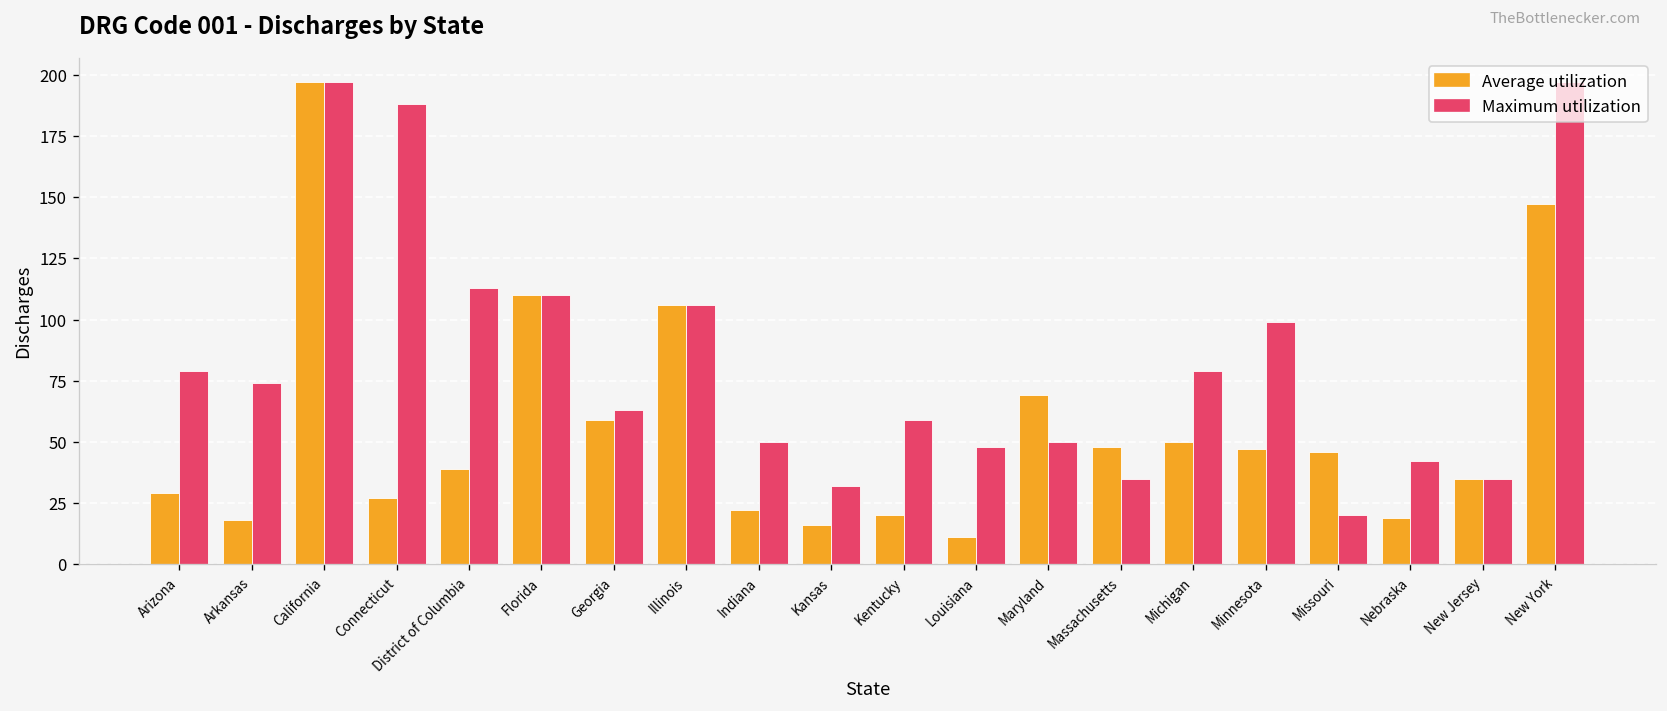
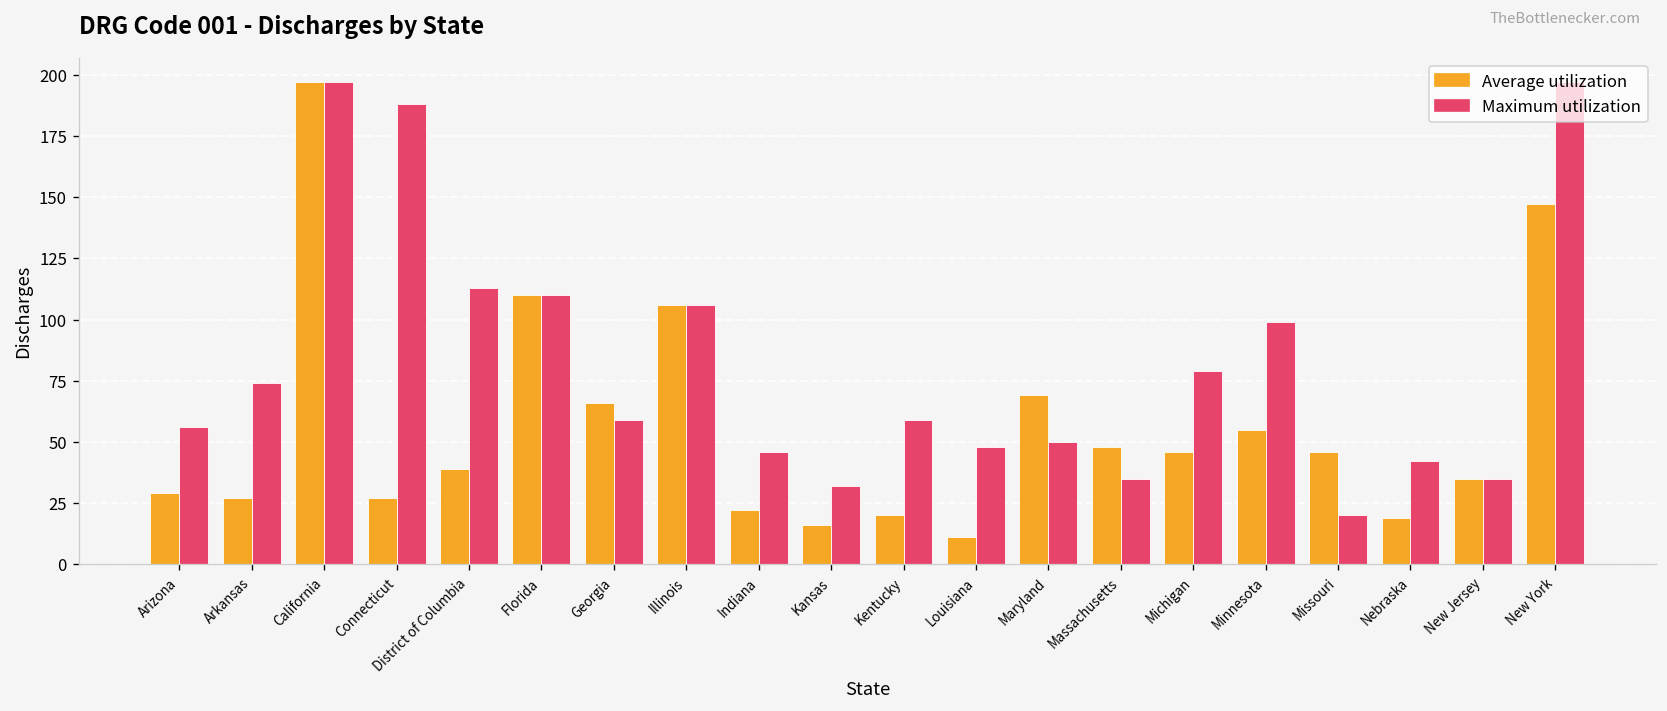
  {
    "Average utilization": {
      "Arizona": 29,
-     "Arkansas": 18,
+     "Arkansas": 27,
      "California": 197,
      "Connecticut": 27,
      "District of Columbia": 39,
      "Florida": 110,
-     "Georgia": 59,
+     "Georgia": 66,
      "Illinois": 106,
      "Indiana": 22,
      "Kansas": 16,
      "Kentucky": 20,
      "Louisiana": 11,
      "Maryland": 69,
      "Massachusetts": 48,
-     "Michigan": 50,
-     "Minnesota": 47,
+     "Michigan": 46,
+     "Minnesota": 55,
      "Missouri": 46,
      "Nebraska": 19,
      "New Jersey": 35,
      "New York": 147
    },
    "Maximum utilization": {
-     "Arizona": 79,
+     "Arizona": 56,
      "Arkansas": 74,
      "California": 197,
      "Connecticut": 188,
      "District of Columbia": 113,
      "Florida": 110,
-     "Georgia": 63,
+     "Georgia": 59,
      "Illinois": 106,
-     "Indiana": 50,
+     "Indiana": 46,
      "Kansas": 32,
      "Kentucky": 59,
      "Louisiana": 48,
      "Maryland": 50,
      "Massachusetts": 35,
      "Michigan": 79,
      "Minnesota": 99,
      "Missouri": 20,
      "Nebraska": 42,
      "New Jersey": 35
    }
  }
